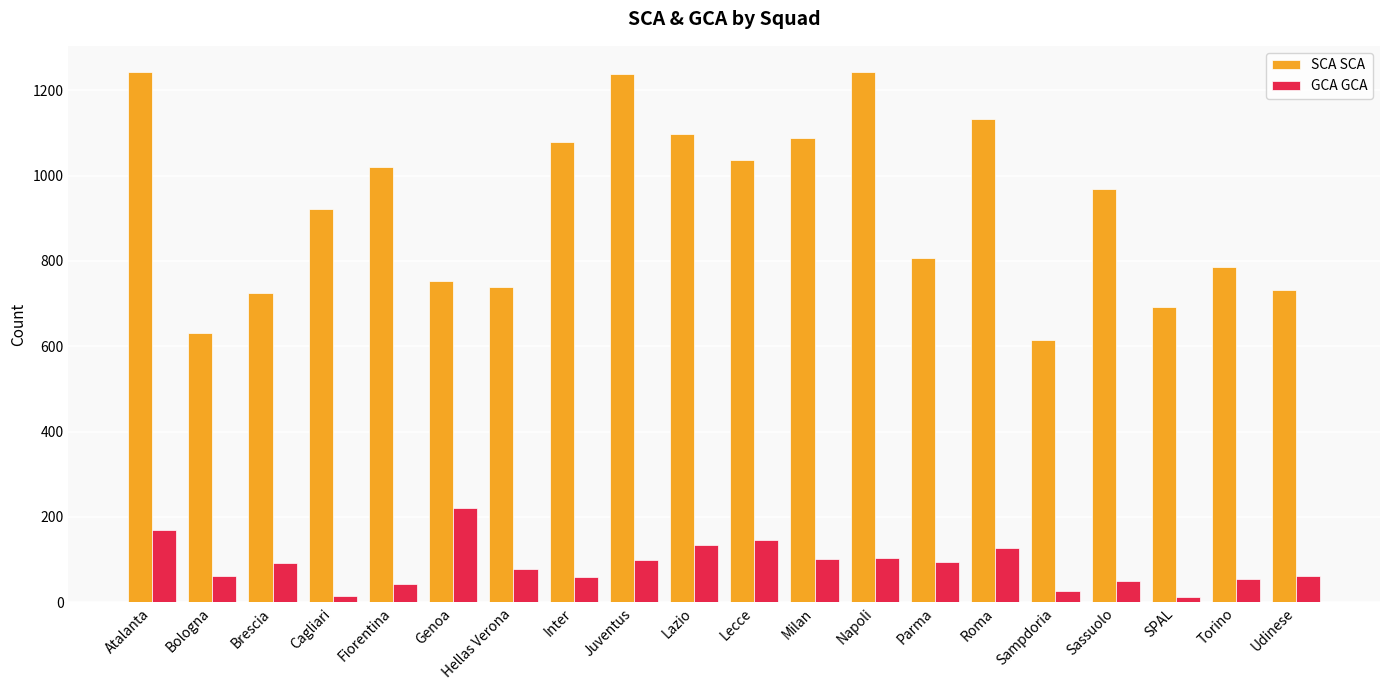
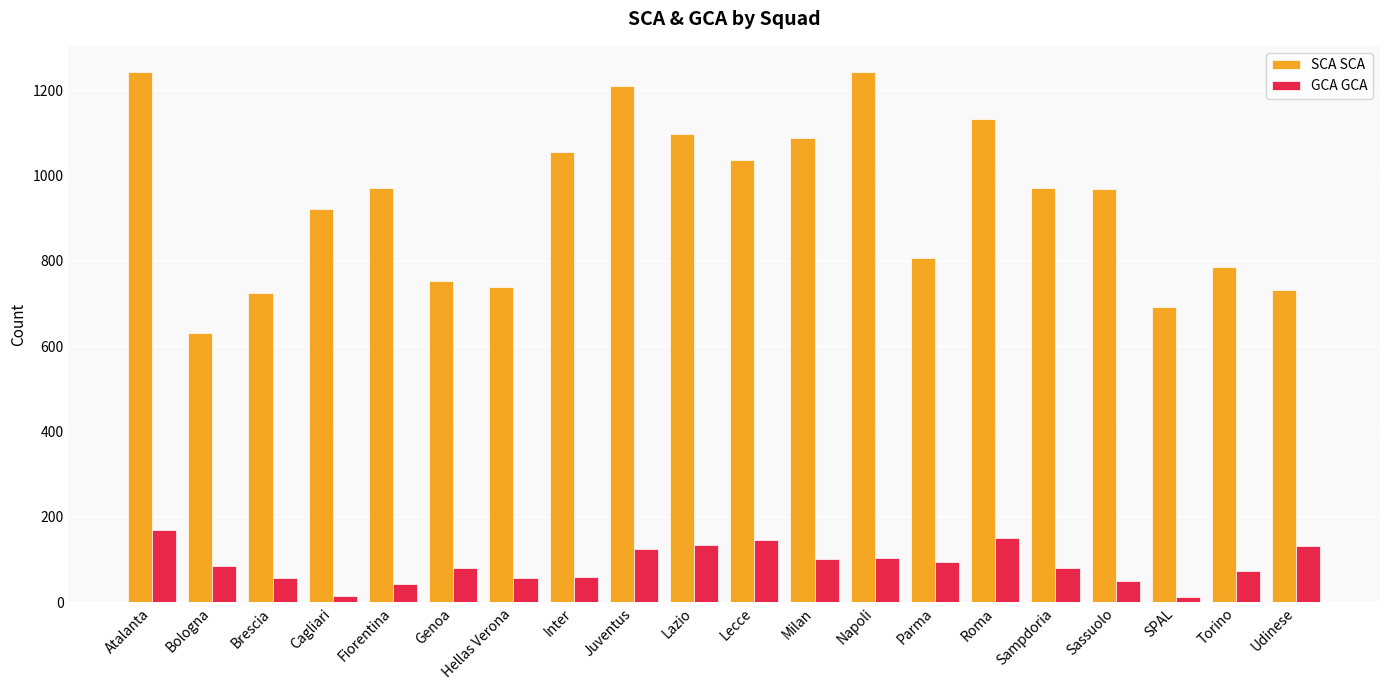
  {
    "SCA SCA": {
      "Atalanta": 1240,
      "Bologna": 630,
      "Brescia": 730,
      "Cagliari": 920,
-     "Fiorentina": 1020,
+     "Fiorentina": 970,
      "Genoa": 750,
      "Hellas Verona": 740,
-     "Inter": 1080,
-     "Juventus": 1240,
+     "Inter": 1060,
+     "Juventus": 1210,
      "Lazio": 1100,
      "Lecce": 1040,
      "Milan": 1090,
      "Napoli": 1240,
      "Parma": 810,
      "Roma": 1130,
-     "Sampdoria": 610,
+     "Sampdoria": 970,
      "Sassuolo": 970,
      "SPAL": 690,
      "Torino": 790,
      "Udinese": 730
    },
    "GCA GCA": {
      "Atalanta": 170,
-     "Bologna": 60,
-     "Brescia": 90,
+     "Bologna": 90,
+     "Brescia": 60,
      "Cagliari": 10,
      "Fiorentina": 40,
-     "Genoa": 220,
-     "Hellas Verona": 80,
+     "Genoa": 80,
+     "Hellas Verona": 60,
      "Inter": 60,
-     "Juventus": 100,
+     "Juventus": 130,
      "Lazio": 140,
      "Lecce": 150,
      "Milan": 100,
      "Napoli": 100,
      "Parma": 100,
-     "Roma": 130,
-     "Sampdoria": 30,
+     "Roma": 150,
+     "Sampdoria": 80,
      "Sassuolo": 50,
      "SPAL": 10,
-     "Torino": 50,
-     "Udinese": 60
+     "Torino": 70,
+     "Udinese": 130
    }
  }
